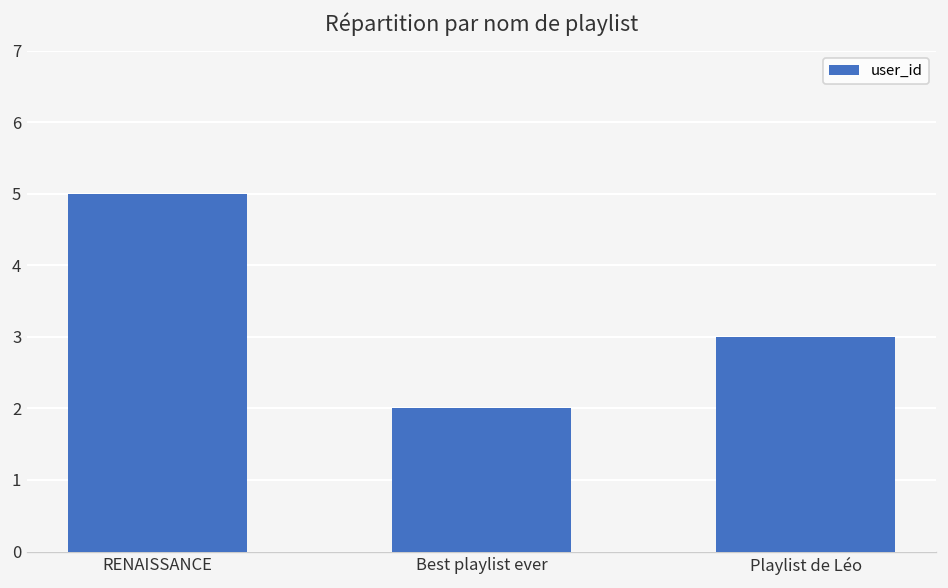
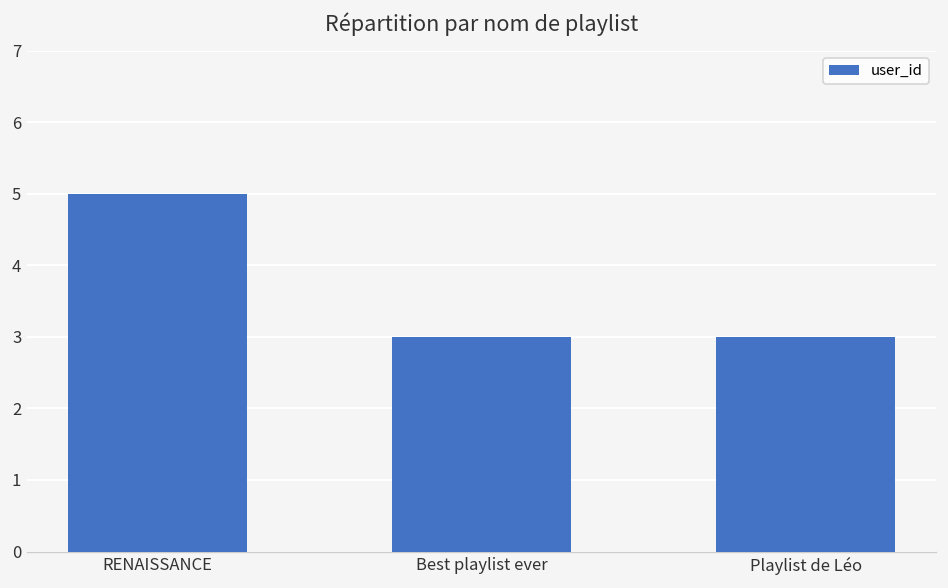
  {
    "RENAISSANCE": 5,
-   "Best playlist ever": 2,
+   "Best playlist ever": 3,
    "Playlist de Léo": 3
  }
